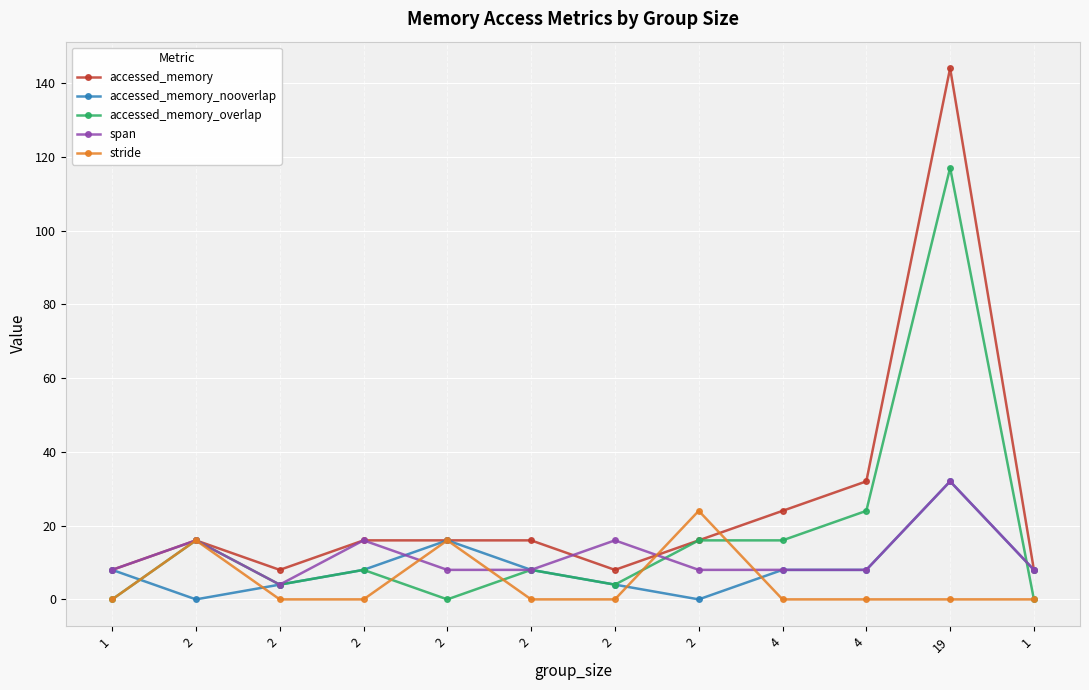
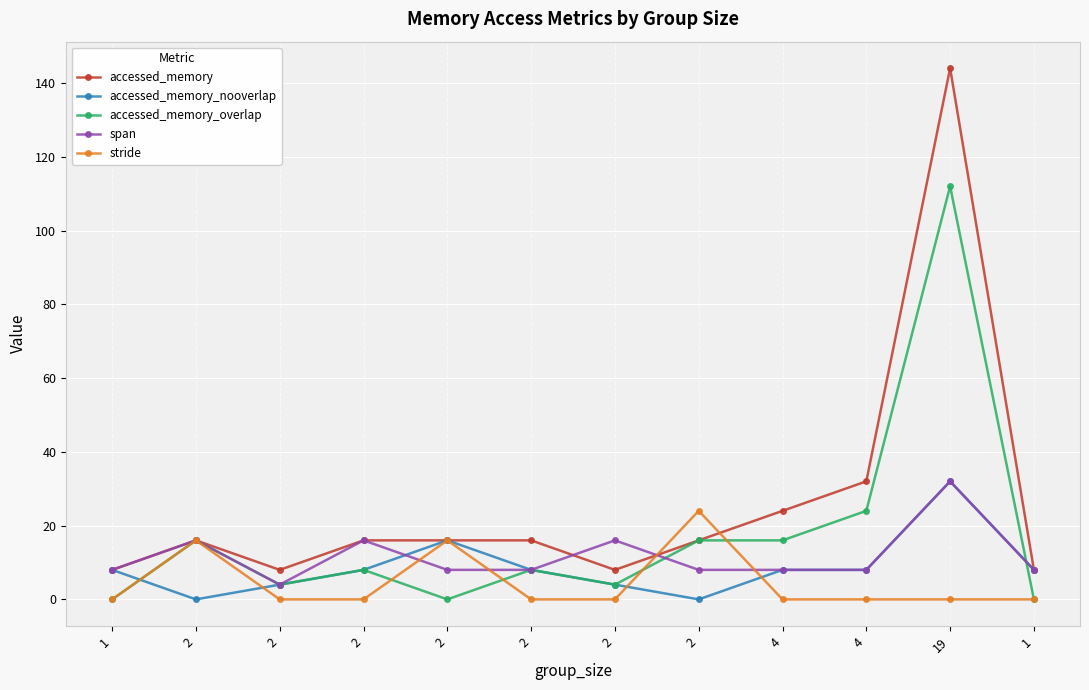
  {
    "accessed_memory": {
      "19": 144
    },
    "accessed_memory_overlap": {
-     "19": 117
+     "19": 112
    },
    "stride": {
      "19": 0
    }
  }
